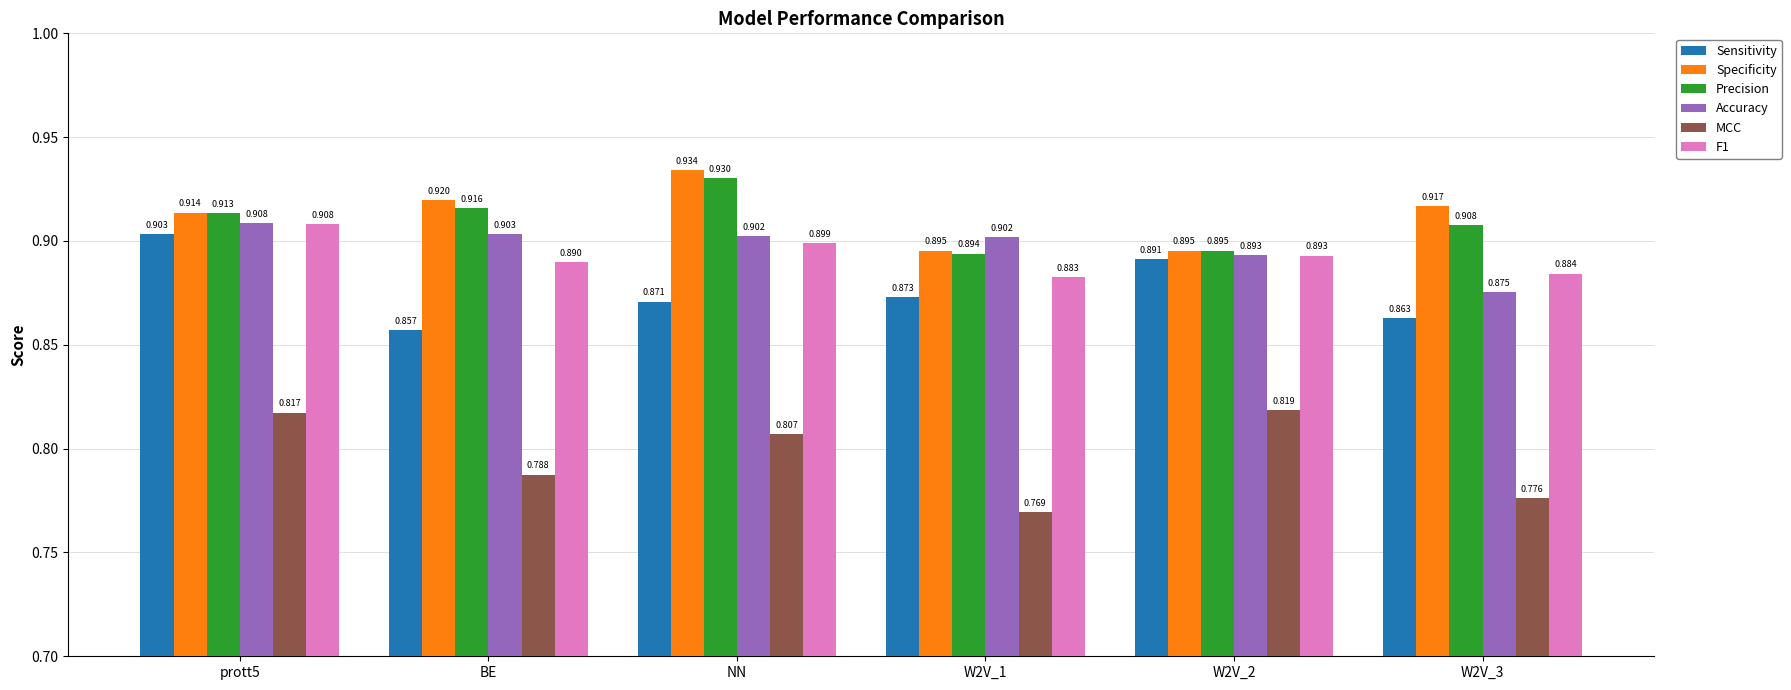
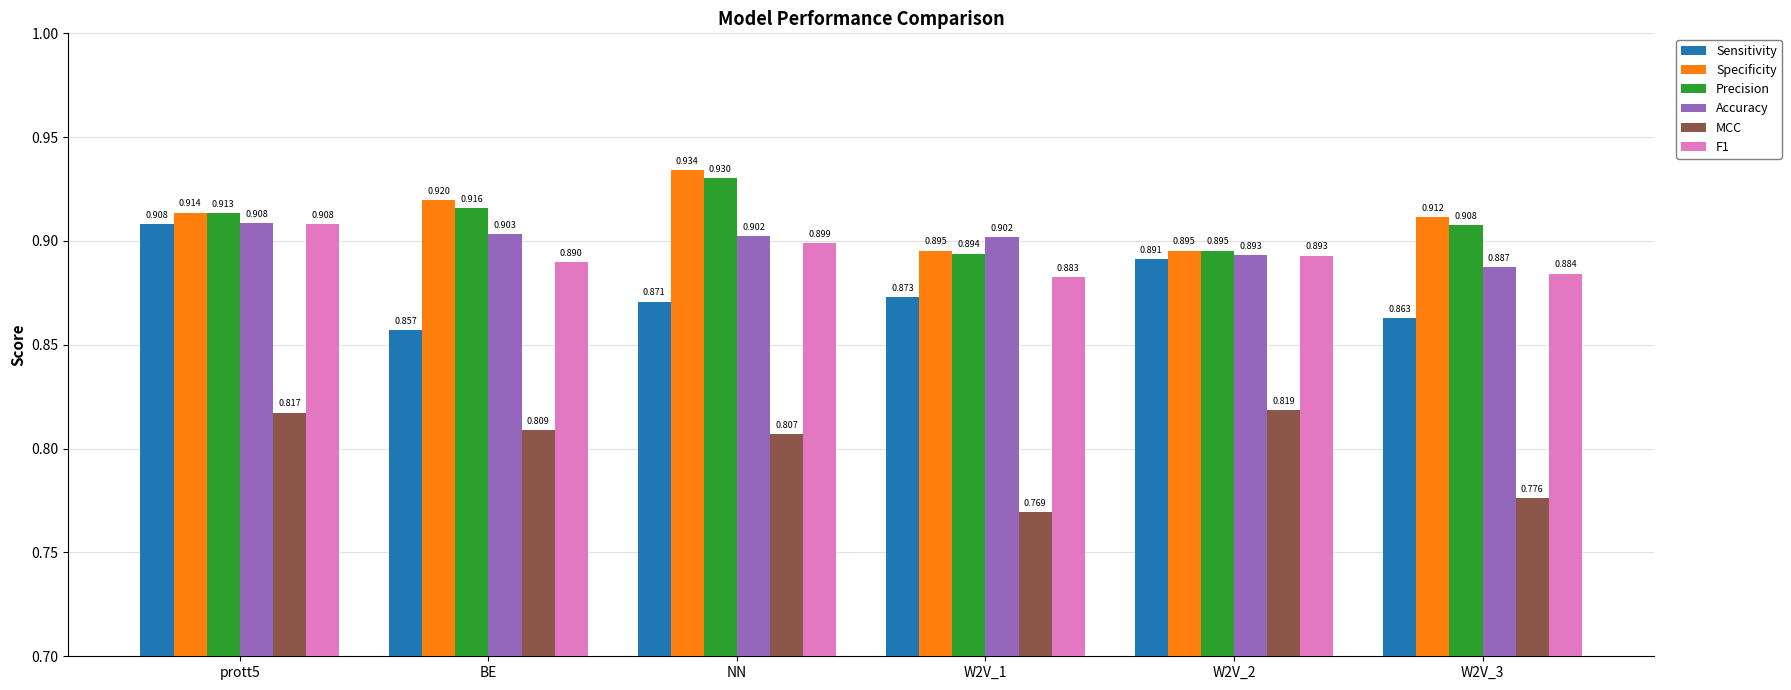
  {
    "Sensitivity": {
-     "prott5": 0.903,
+     "prott5": 0.908,
      "BE": 0.857,
      "NN": 0.871,
      "W2V_1": 0.873,
      "W2V_2": 0.891,
      "W2V_3": 0.863
    },
    "Specificity": {
      "prott5": 0.914,
      "BE": 0.920,
      "NN": 0.934,
      "W2V_1": 0.895,
      "W2V_2": 0.895,
-     "W2V_3": 0.917
+     "W2V_3": 0.912
    },
    "Precision": {
      "prott5": 0.913,
      "BE": 0.916,
      "NN": 0.930,
      "W2V_1": 0.894,
      "W2V_2": 0.895,
      "W2V_3": 0.908
    },
    "Accuracy": {
      "prott5": 0.908,
      "BE": 0.903,
      "NN": 0.902,
      "W2V_1": 0.902,
      "W2V_2": 0.893,
-     "W2V_3": 0.875
+     "W2V_3": 0.887
    },
    "MCC": {
      "prott5": 0.817,
-     "BE": 0.788,
+     "BE": 0.809,
      "NN": 0.807,
      "W2V_1": 0.769,
      "W2V_2": 0.819,
      "W2V_3": 0.776
    },
    "F1": {
      "prott5": 0.908,
      "BE": 0.890,
      "NN": 0.899,
      "W2V_1": 0.883,
      "W2V_2": 0.893,
      "W2V_3": 0.884
    }
  }
